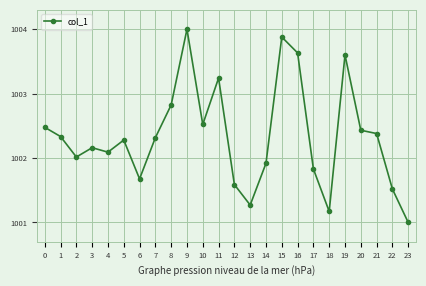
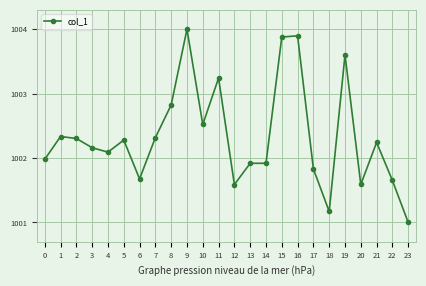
  {
-   "0": 1002.5,
+   "0": 1002.0,
    "1": 1002.3,
-   "2": 1002.0,
+   "2": 1002.3,
    "3": 1002.2,
    "4": 1002.1,
    "5": 1002.3,
    "6": 1001.7,
    "7": 1002.3,
    "8": 1002.8,
    "9": 1004.0,
    "10": 1002.5,
    "11": 1003.2,
    "12": 1001.6,
-   "13": 1001.3,
+   "13": 1001.9,
    "14": 1001.9,
    "15": 1003.9,
-   "16": 1003.6,
+   "16": 1003.9,
    "17": 1001.8,
    "18": 1001.2,
    "19": 1003.6,
-   "20": 1002.4,
-   "21": 1002.4,
-   "22": 1001.5,
+   "20": 1001.6,
+   "21": 1002.2,
+   "22": 1001.7,
    "23": 1001.0
  }
